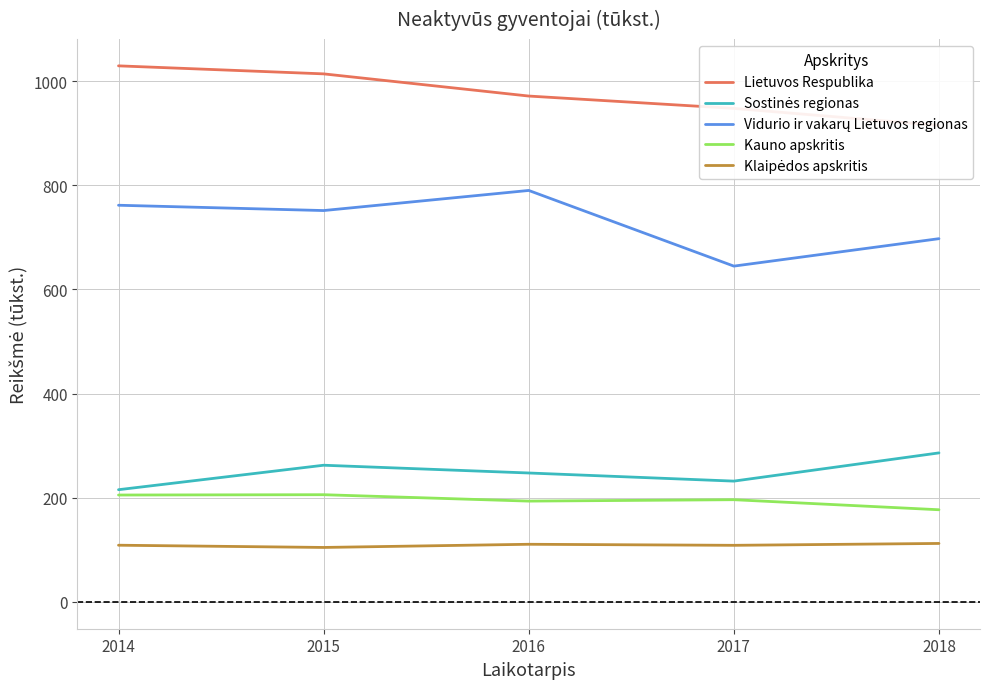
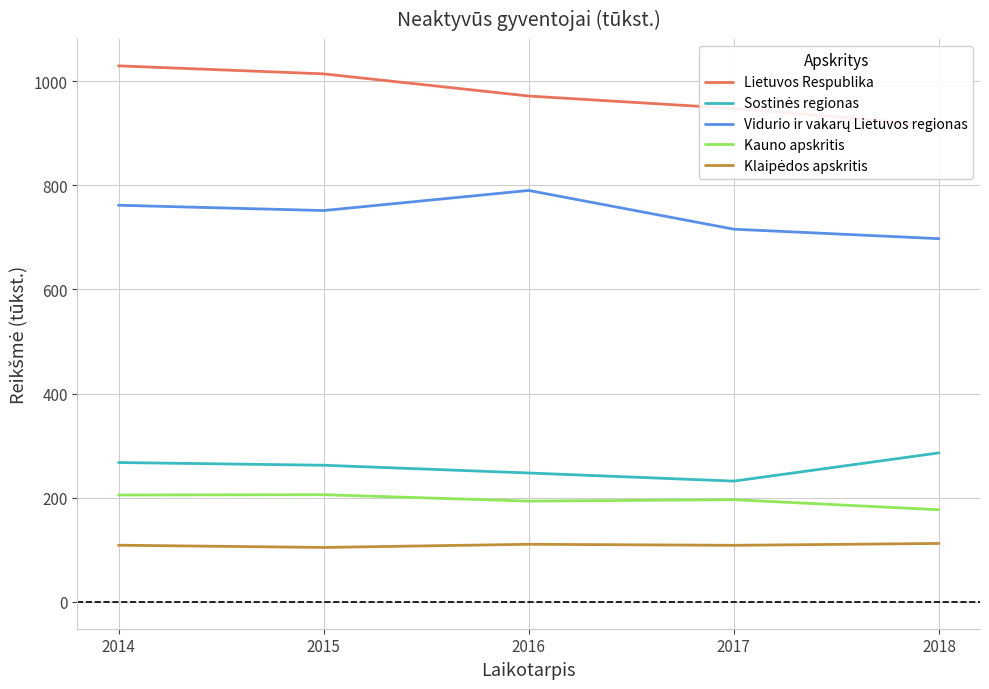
  {
    "Sostinės regionas": {
-     "2014": 220,
+     "2014": 270,
      "2015": 260,
      "2016": 250,
      "2017": 230,
      "2018": 290
    },
    "Vidurio ir vakarų Lietuvos regionas": {
      "2014": 760,
      "2015": 750,
      "2016": 790,
-     "2017": 640,
+     "2017": 720,
      "2018": 700
    },
    "Kauno apskritis": {
      "2014": 210,
      "2015": 210,
      "2016": 190,
      "2017": 200,
      "2018": 180
    }
  }
